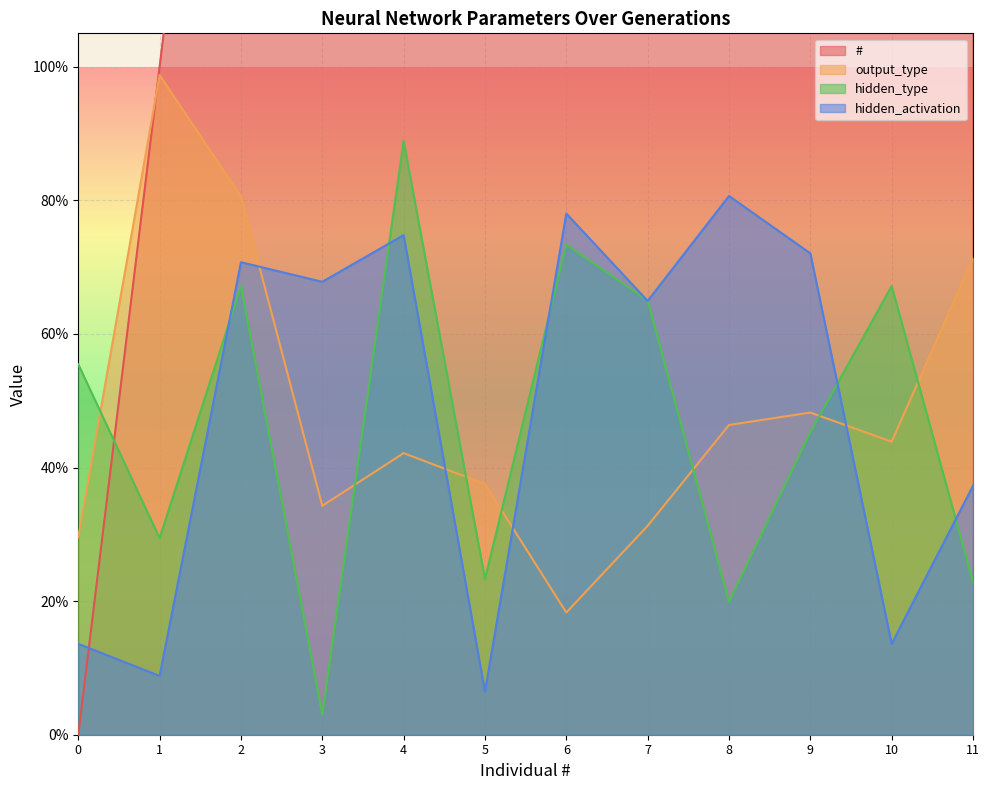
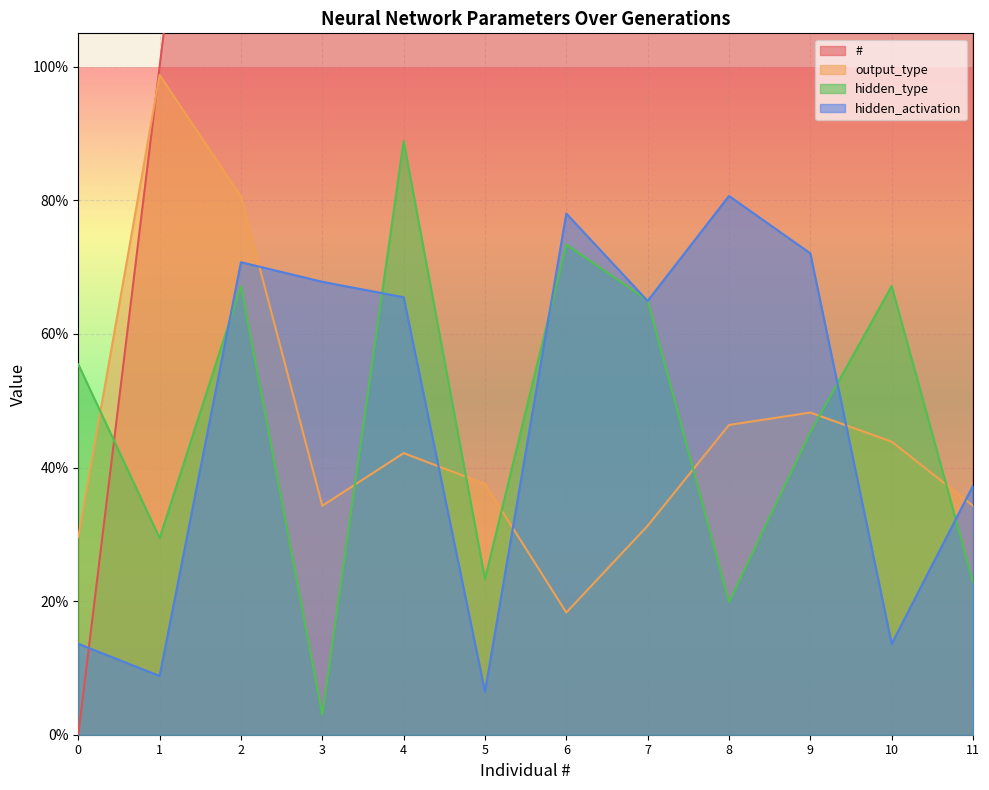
  {
    "#": {
      "0": "0%",
      "1": "100%"
    },
    "output_type": {
      "0": "30%",
      "1": "99%",
      "2": "81%",
      "3": "34%",
      "4": "42%",
      "5": "38%",
      "6": "18%",
      "7": "31%",
      "8": "46%",
      "9": "48%",
      "10": "44%",
-     "11": "71%"
+     "11": "34%"
    },
    "hidden_type": {
      "0": "55%",
      "1": "29%",
      "2": "67%",
      "3": "3%",
      "4": "89%",
      "5": "23%",
      "6": "73%",
      "8": "20%",
      "9": "45%",
      "10": "67%",
      "11": "23%"
    },
    "hidden_activation": {
      "0": "14%",
      "1": "9%",
      "2": "71%",
      "3": "68%",
-     "4": "75%",
+     "4": "65%",
      "5": "6%",
      "6": "78%",
      "8": "81%",
      "9": "72%",
      "10": "14%",
      "11": "37%"
    }
  }
